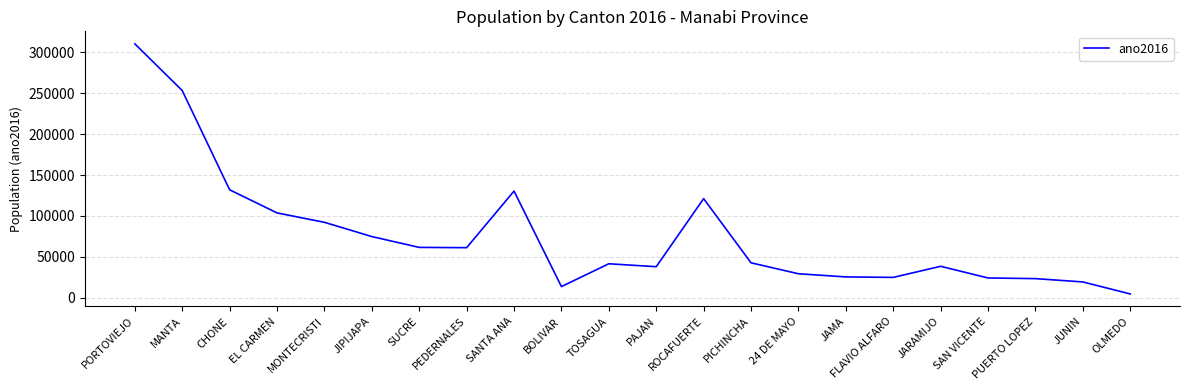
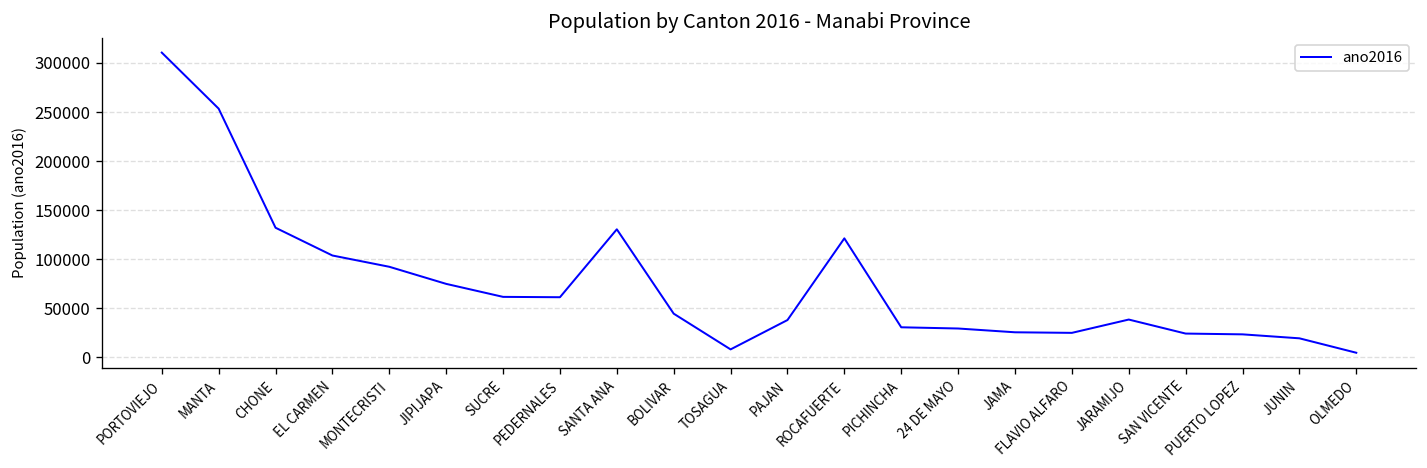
  {
    "PORTOVIEJO": 310000,
    "MANTA": 250000,
    "CHONE": 130000,
    "EL CARMEN": 100000,
    "MONTECRISTI": 90000,
    "JIPIJAPA": 70000,
    "SUCRE": 60000,
    "PEDERNALES": 60000,
    "SANTA ANA": 130000,
-   "BOLIVAR": 10000,
-   "TOSAGUA": 40000,
+   "BOLIVAR": 40000,
+   "TOSAGUA": 10000,
    "PAJAN": 40000,
    "ROCAFUERTE": 120000,
-   "PICHINCHA": 40000,
+   "PICHINCHA": 30000,
    "24 DE MAYO": 30000,
    "JAMA": 30000,
    "FLAVIO ALFARO": 20000,
    "JARAMIJO": 40000,
    "SAN VICENTE": 20000,
    "PUERTO LOPEZ": 20000,
    "JUNIN": 20000,
    "OLMEDO": 0
  }
